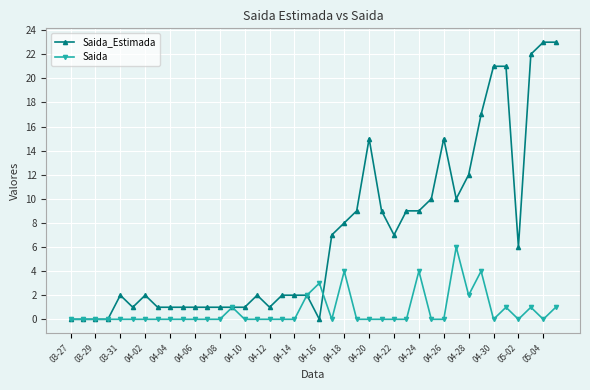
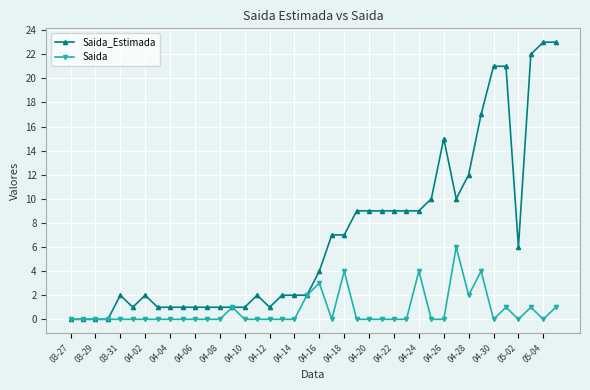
  {
    "Saida_Estimada": {
      "03-31": 2,
      "04-02": 2,
      "04-04": 1,
      "04-06": 1,
      "04-08": 1,
      "04-10": 1,
      "04-12": 1,
      "04-14": 2,
-     "04-16": 0,
-     "04-18": 8,
-     "04-20": 15,
-     "04-22": 7,
+     "04-16": 4,
+     "04-18": 7,
+     "04-20": 9,
+     "04-22": 9,
      "04-24": 9,
      "04-26": 15,
      "04-28": 12,
      "04-30": 21,
      "05-02": 6,
      "05-04": 23
    },
    "Saida": {
      "03-31": 0,
      "04-02": 0,
      "04-04": 0,
      "04-06": 0,
      "04-08": 0,
      "04-10": 0,
      "04-12": 0,
      "04-14": 0,
      "04-16": 3,
      "04-18": 4,
      "04-20": 0,
      "04-22": 0,
      "04-24": 4,
      "04-26": 0,
      "04-28": 2,
      "04-30": 0,
      "05-02": 0,
      "05-04": 0
    }
  }
